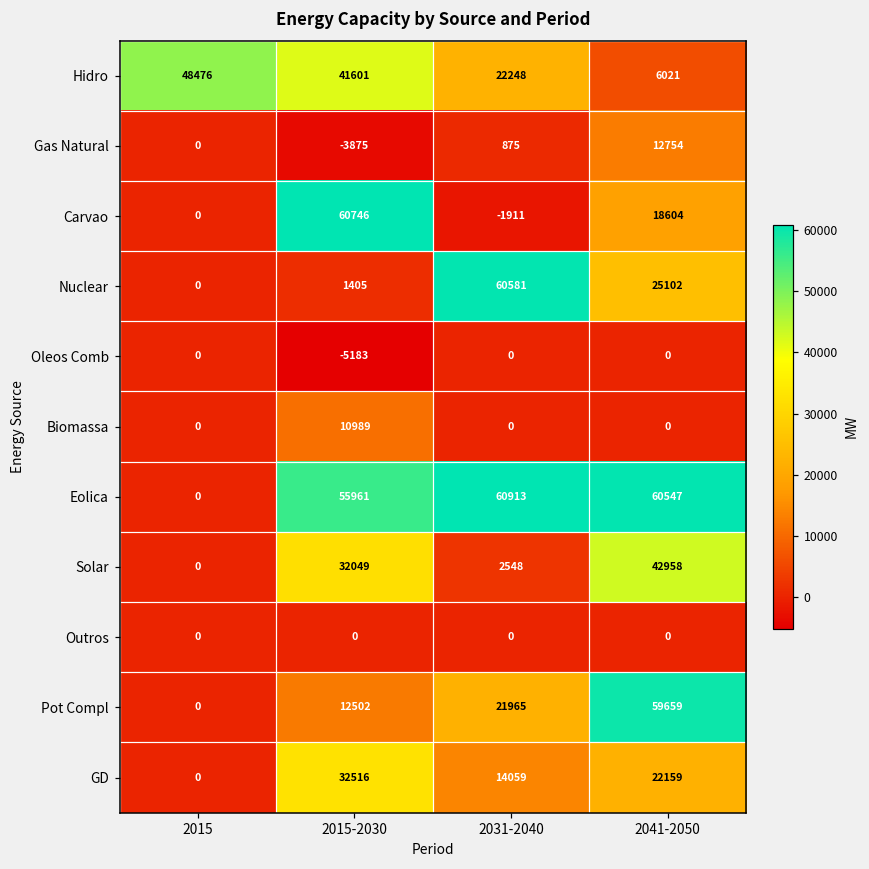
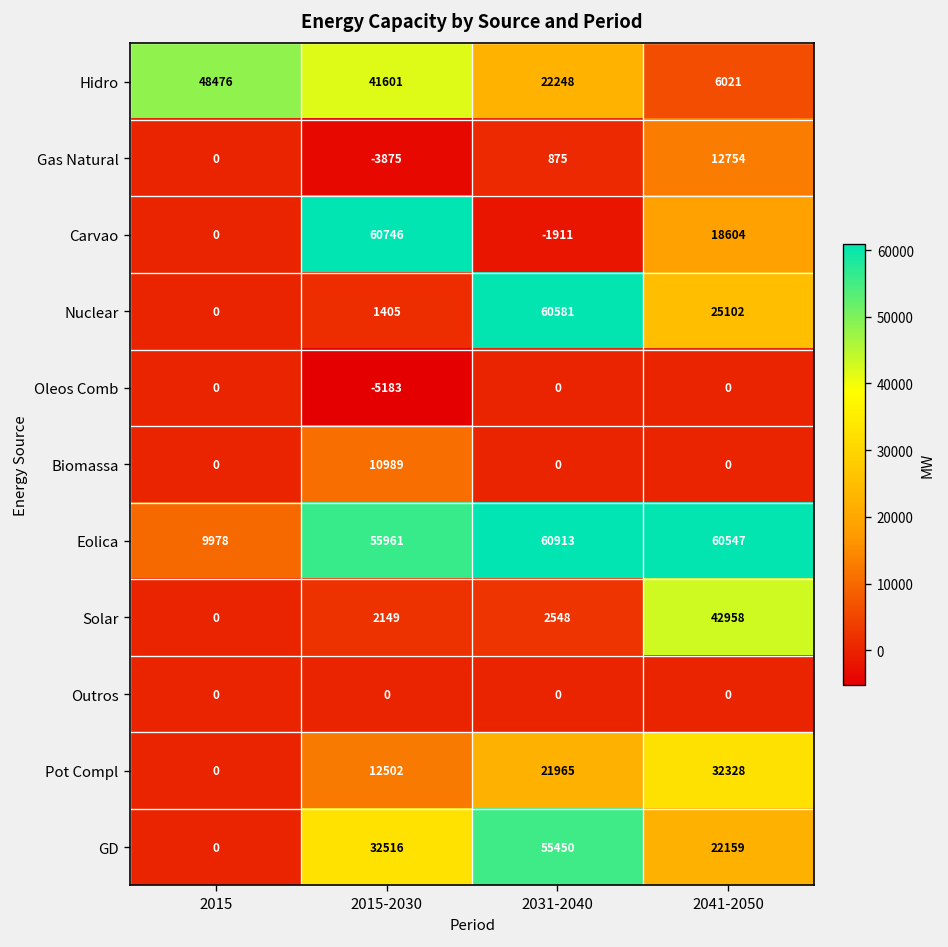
  {
    "Hidro": {
      "2015": 48476,
      "2015-2030": 41601,
      "2031-2040": 22248,
      "2041-2050": 6021
    },
    "Gas Natural": {
      "2015": 0,
      "2015-2030": -3875,
      "2031-2040": 875,
      "2041-2050": 12754
    },
    "Carvao": {
      "2015": 0,
      "2015-2030": 60746,
      "2031-2040": -1911,
      "2041-2050": 18604
    },
    "Nuclear": {
      "2015": 0,
      "2015-2030": 1405,
      "2031-2040": 60581,
      "2041-2050": 25102
    },
    "Oleos Comb": {
      "2015": 0,
      "2015-2030": -5183,
      "2031-2040": 0,
      "2041-2050": 0
    },
    "Biomassa": {
      "2015": 0,
      "2015-2030": 10989,
      "2031-2040": 0,
      "2041-2050": 0
    },
    "Eolica": {
-     "2015": 0,
+     "2015": 9978,
      "2015-2030": 55961,
      "2031-2040": 60913,
      "2041-2050": 60547
    },
    "Solar": {
      "2015": 0,
-     "2015-2030": 32049,
+     "2015-2030": 2149,
      "2031-2040": 2548,
      "2041-2050": 42958
    },
    "Outros": {
      "2015": 0,
      "2015-2030": 0,
      "2031-2040": 0,
      "2041-2050": 0
    },
    "Pot Compl": {
      "2015": 0,
      "2015-2030": 12502,
      "2031-2040": 21965,
-     "2041-2050": 59659
+     "2041-2050": 32328
    },
    "GD": {
      "2015": 0,
      "2015-2030": 32516,
-     "2031-2040": 14059,
+     "2031-2040": 55450,
      "2041-2050": 22159
    }
  }
